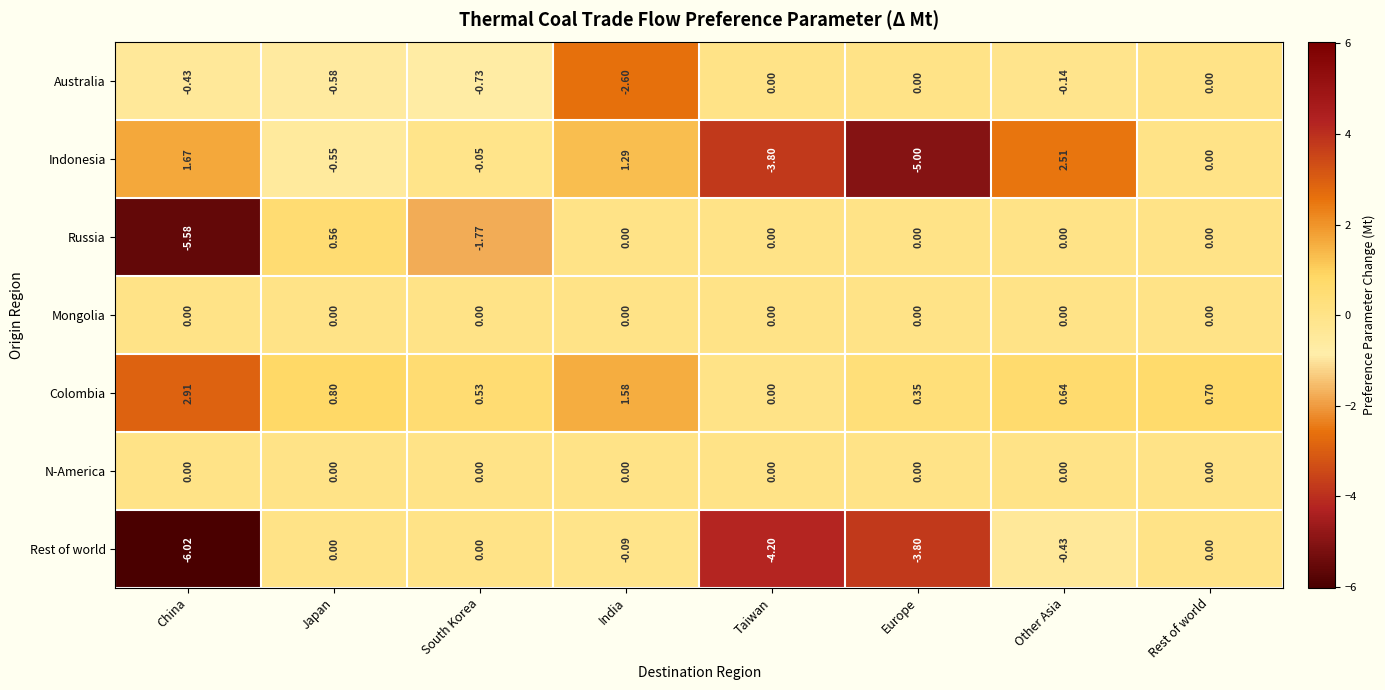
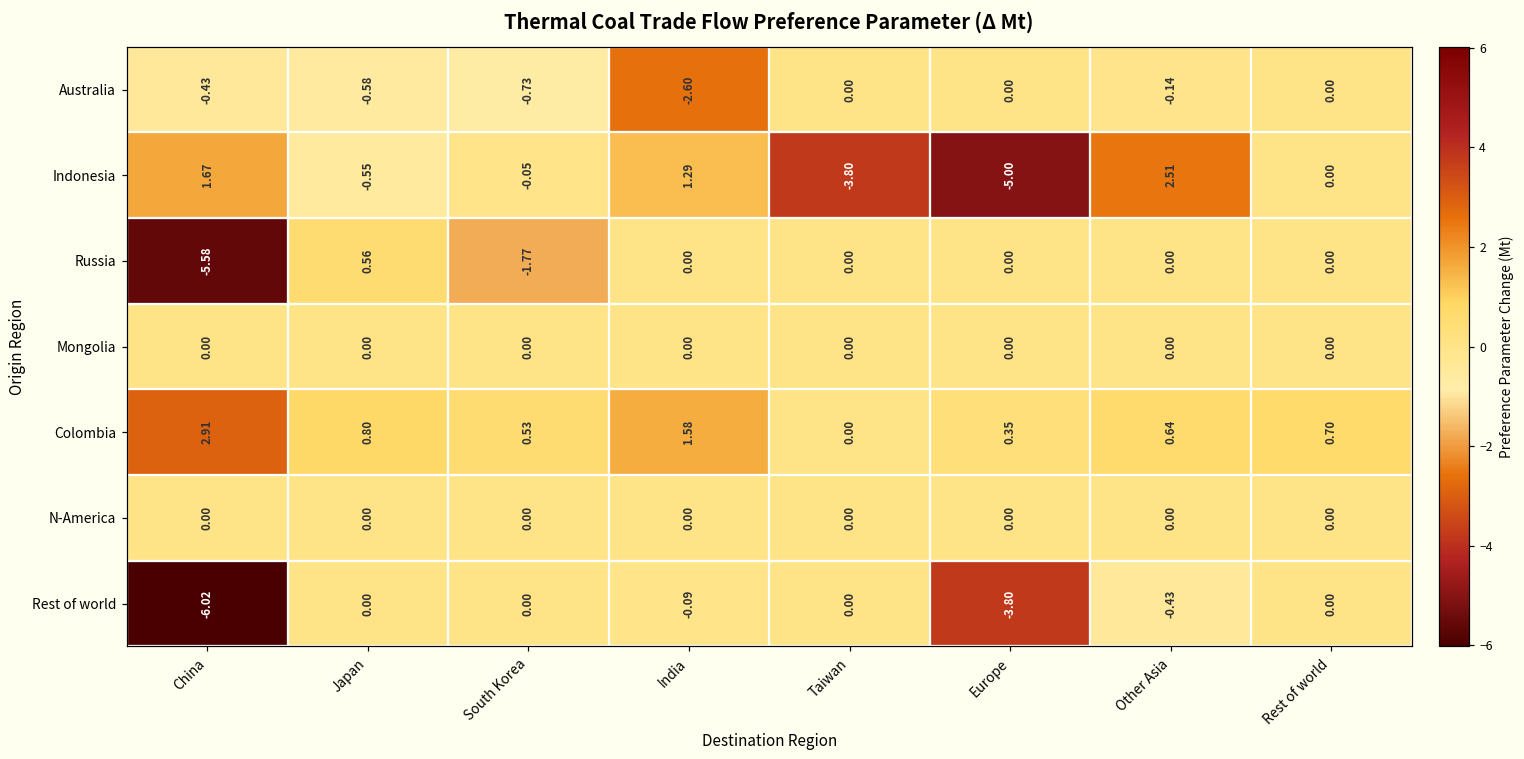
  {
    "Australia": {
      "China": -0.43,
      "Japan": -0.58,
      "South Korea": -0.73,
      "India": -2.60,
      "Taiwan": 0.00,
      "Europe": 0.00,
      "Other Asia": -0.14,
      "Rest of world": 0.00
    },
    "Indonesia": {
      "China": 1.67,
      "Japan": -0.55,
      "South Korea": -0.05,
      "India": 1.29,
      "Taiwan": -3.80,
      "Europe": -5.00,
      "Other Asia": 2.51,
      "Rest of world": 0.00
    },
    "Russia": {
      "China": -5.58,
      "Japan": 0.56,
      "South Korea": -1.77,
      "India": 0.00,
      "Taiwan": 0.00,
      "Europe": 0.00,
      "Other Asia": 0.00,
      "Rest of world": 0.00
    },
    "Mongolia": {
      "China": 0.00,
      "Japan": 0.00,
      "South Korea": 0.00,
      "India": 0.00,
      "Taiwan": 0.00,
      "Europe": 0.00,
      "Other Asia": 0.00,
      "Rest of world": 0.00
    },
    "Colombia": {
      "China": 2.91,
      "Japan": 0.80,
      "South Korea": 0.53,
      "India": 1.58,
      "Taiwan": 0.00,
      "Europe": 0.35,
      "Other Asia": 0.64,
      "Rest of world": 0.70
    },
    "N-America": {
      "China": 0.00,
      "Japan": 0.00,
      "South Korea": 0.00,
      "India": 0.00,
      "Taiwan": 0.00,
      "Europe": 0.00,
      "Other Asia": 0.00,
      "Rest of world": 0.00
    },
    "Rest of world": {
      "China": -6.02,
      "Japan": 0.00,
      "South Korea": 0.00,
      "India": -0.09,
-     "Taiwan": -4.20,
+     "Taiwan": 0.00,
      "Europe": -3.80,
      "Other Asia": -0.43,
      "Rest of world": 0.00
    }
  }
